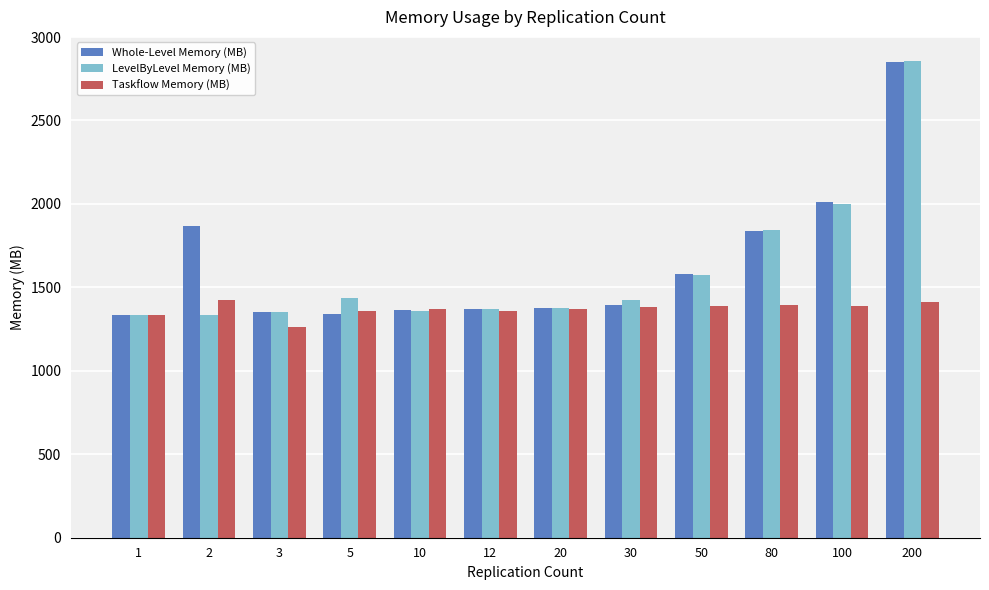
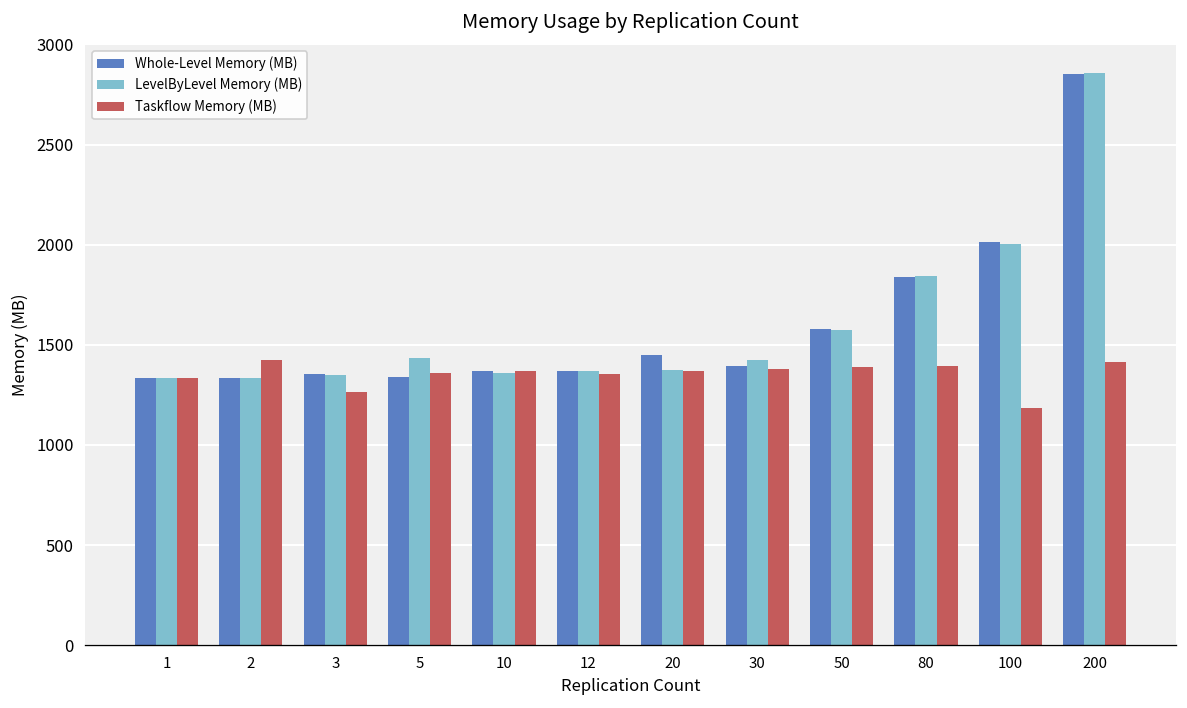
  {
    "Whole-Level Memory (MB)": {
      "1": 1340,
-     "2": 1870,
+     "2": 1330,
      "3": 1350,
      "5": 1340,
      "10": 1370,
      "12": 1370,
-     "20": 1380,
+     "20": 1450,
      "30": 1400,
      "50": 1580,
      "80": 1840,
      "100": 2010,
      "200": 2850
    },
    "LevelByLevel Memory (MB)": {
      "1": 1340,
      "2": 1330,
      "3": 1350,
      "5": 1430,
      "10": 1360,
      "12": 1370,
      "20": 1370,
      "30": 1420,
      "50": 1570,
      "80": 1840,
      "100": 2000,
      "200": 2860
    },
    "Taskflow Memory (MB)": {
      "1": 1340,
      "2": 1430,
      "3": 1260,
      "5": 1360,
      "10": 1370,
      "12": 1360,
      "20": 1370,
      "30": 1380,
      "50": 1390,
      "80": 1390,
-     "100": 1390,
+     "100": 1180,
      "200": 1410
    }
  }
